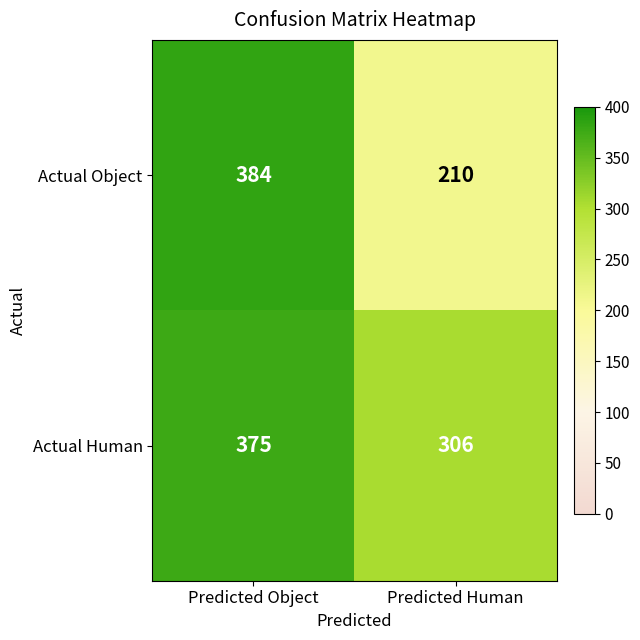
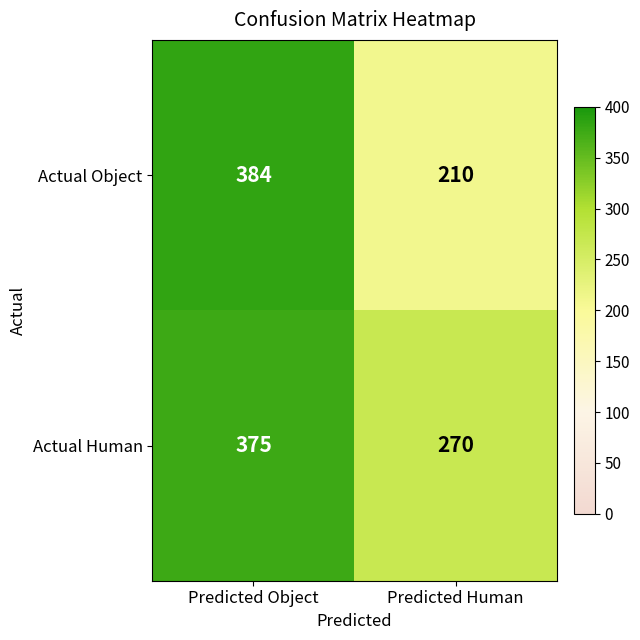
  {
    "Actual Object": {
      "Predicted Object": 384,
      "Predicted Human": 210
    },
    "Actual Human": {
      "Predicted Object": 375,
-     "Predicted Human": 306
+     "Predicted Human": 270
    }
  }
